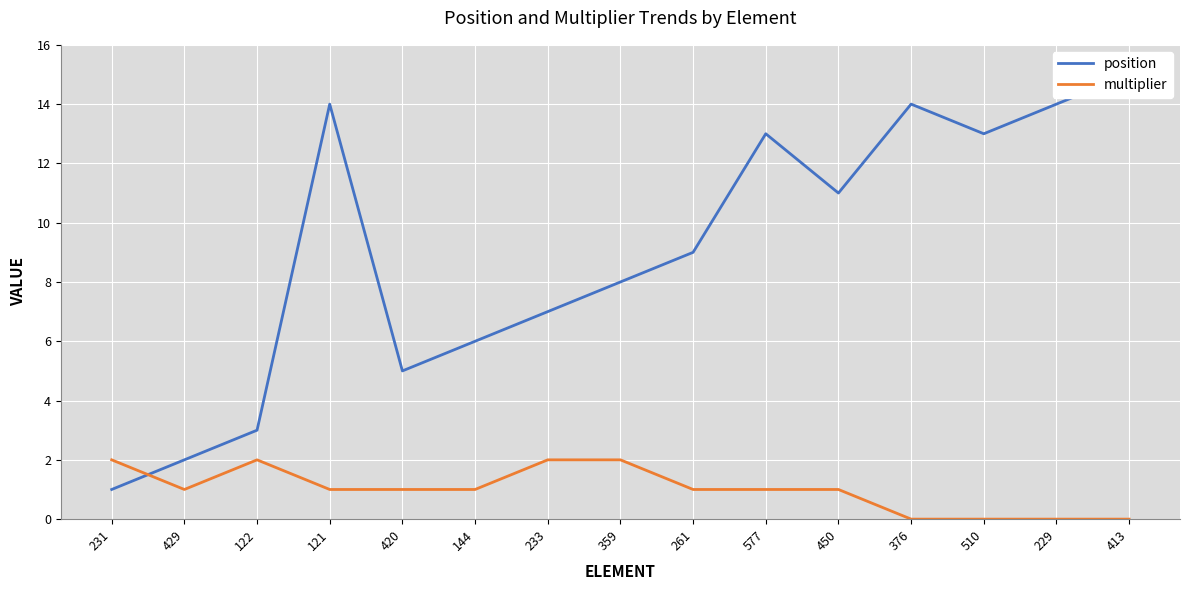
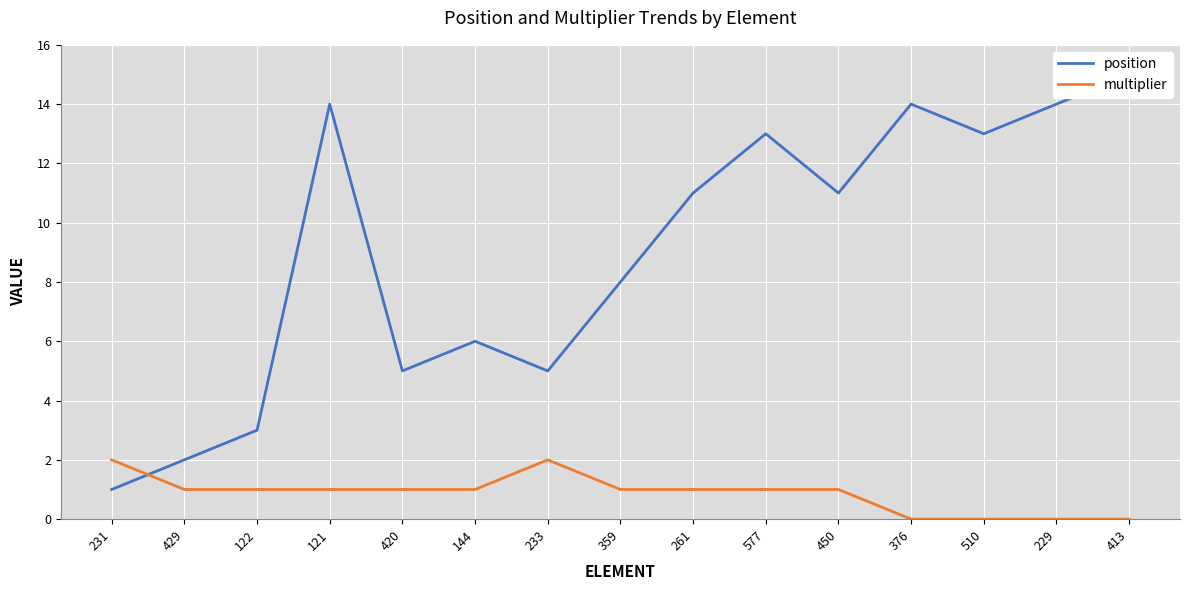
  {
    "position": {
      "231": 1,
      "429": 2,
      "122": 3,
      "121": 14,
      "420": 5,
      "144": 6,
-     "233": 7,
+     "233": 5,
      "359": 8,
-     "261": 9,
+     "261": 11,
      "577": 13,
      "450": 11,
      "376": 14,
      "510": 13,
      "229": 14
    },
    "multiplier": {
      "231": 2,
      "429": 1,
-     "122": 2,
+     "122": 1,
      "121": 1,
      "420": 1,
      "144": 1,
      "233": 2,
-     "359": 2,
+     "359": 1,
      "261": 1,
      "577": 1,
      "450": 1,
      "376": 0,
      "510": 0,
      "229": 0,
      "413": 0
    }
  }
